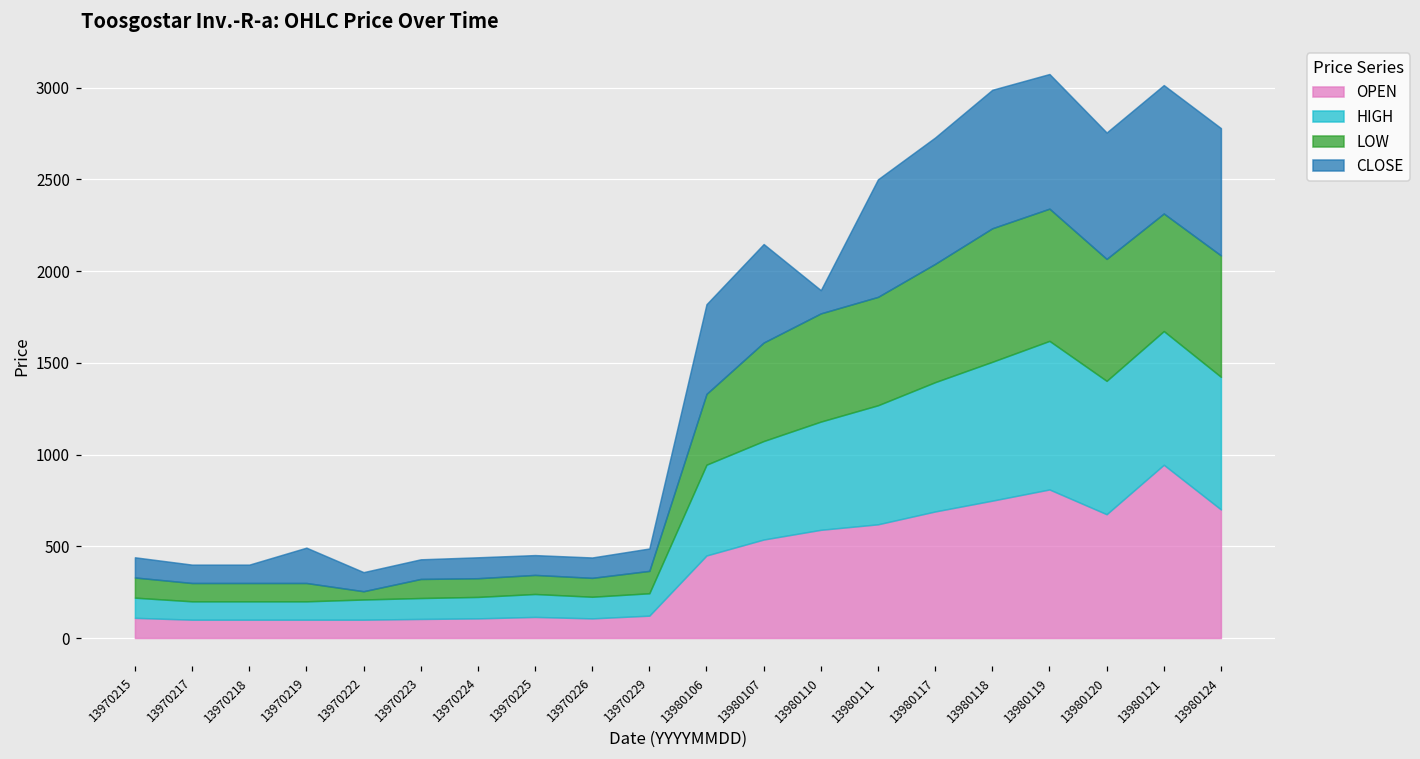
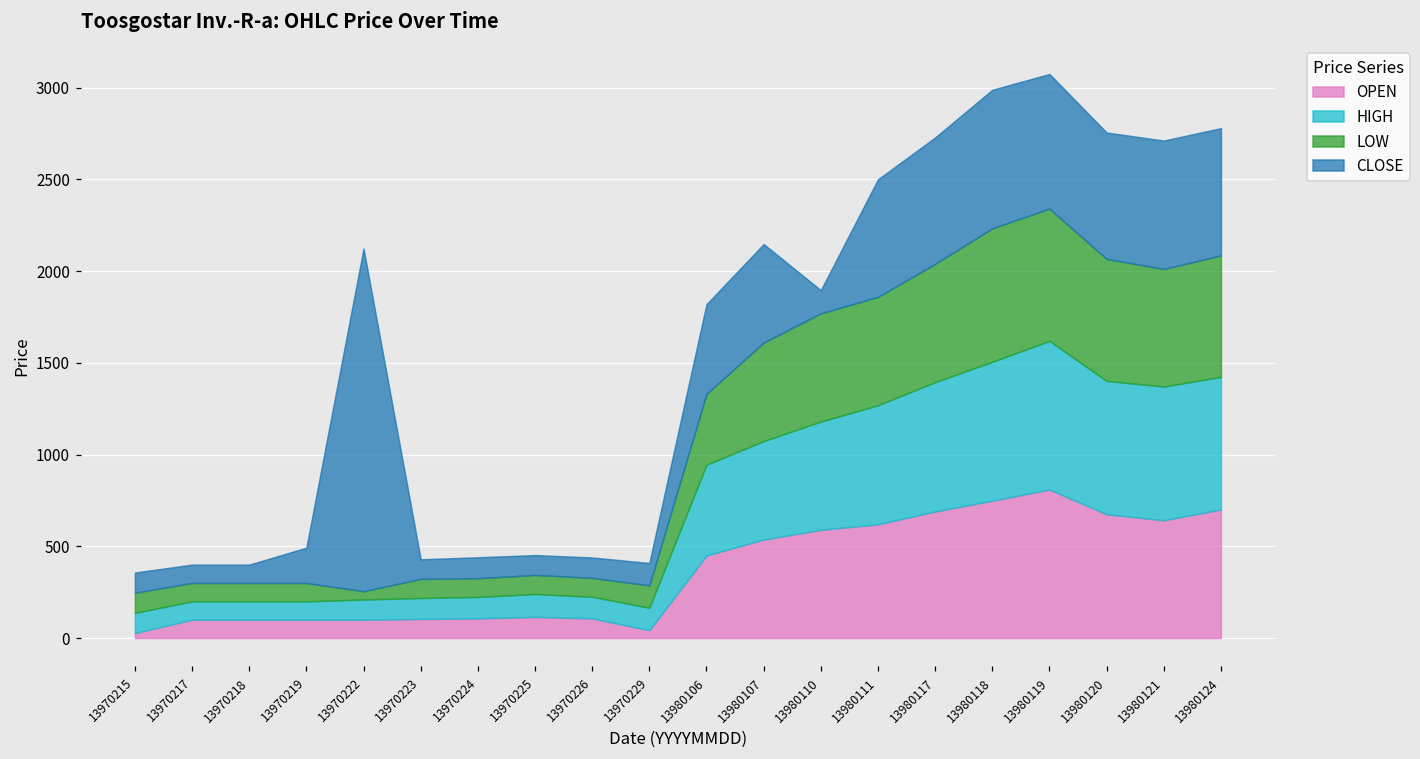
  {
    "OPEN": {
-     "13970215": 110,
+     "13970215": 30,
      "13970217": 100,
      "13970218": 100,
      "13970219": 100,
      "13970222": 100,
      "13970223": 100,
      "13970224": 110,
      "13970225": 120,
      "13970226": 110,
-     "13970229": 120,
+     "13970229": 40,
      "13980106": 450,
      "13980107": 540,
      "13980110": 590,
      "13980111": 620,
      "13980117": 690,
      "13980118": 750,
      "13980119": 810,
      "13980120": 680,
-     "13980121": 940,
+     "13980121": 640,
      "13980124": 700
    },
    "HIGH": {
      "13970215": 110,
      "13970217": 100,
      "13970218": 100,
      "13970219": 100,
      "13970222": 110,
      "13970223": 110,
      "13970224": 120,
      "13970225": 130,
      "13970226": 120,
      "13970229": 120,
      "13980106": 500,
      "13980107": 540,
      "13980110": 590,
      "13980111": 650,
      "13980117": 710,
      "13980118": 760,
      "13980119": 810,
      "13980120": 730,
      "13980121": 730,
      "13980124": 720
    },
    "LOW": {
      "13970215": 110,
      "13970217": 100,
      "13970218": 100,
      "13970219": 100,
      "13970222": 50,
      "13970223": 100,
      "13970224": 100,
      "13970225": 100,
      "13970226": 100,
      "13970229": 120,
      "13980106": 390,
      "13980107": 540,
      "13980110": 590,
      "13980111": 590,
      "13980117": 650,
      "13980118": 730,
      "13980119": 720,
      "13980120": 670,
      "13980121": 640,
      "13980124": 660
    },
    "CLOSE": {
      "13970215": 110,
      "13970217": 100,
      "13970218": 100,
      "13970219": 190,
-     "13970222": 100,
+     "13970222": 1870,
      "13970223": 110,
      "13970224": 110,
      "13970225": 110,
      "13970226": 110,
      "13970229": 120,
      "13980106": 490,
      "13980107": 540,
      "13980110": 130,
      "13980111": 640,
      "13980117": 690,
      "13980118": 760,
      "13980119": 730,
      "13980120": 690,
      "13980121": 700,
      "13980124": 690
    }
  }
